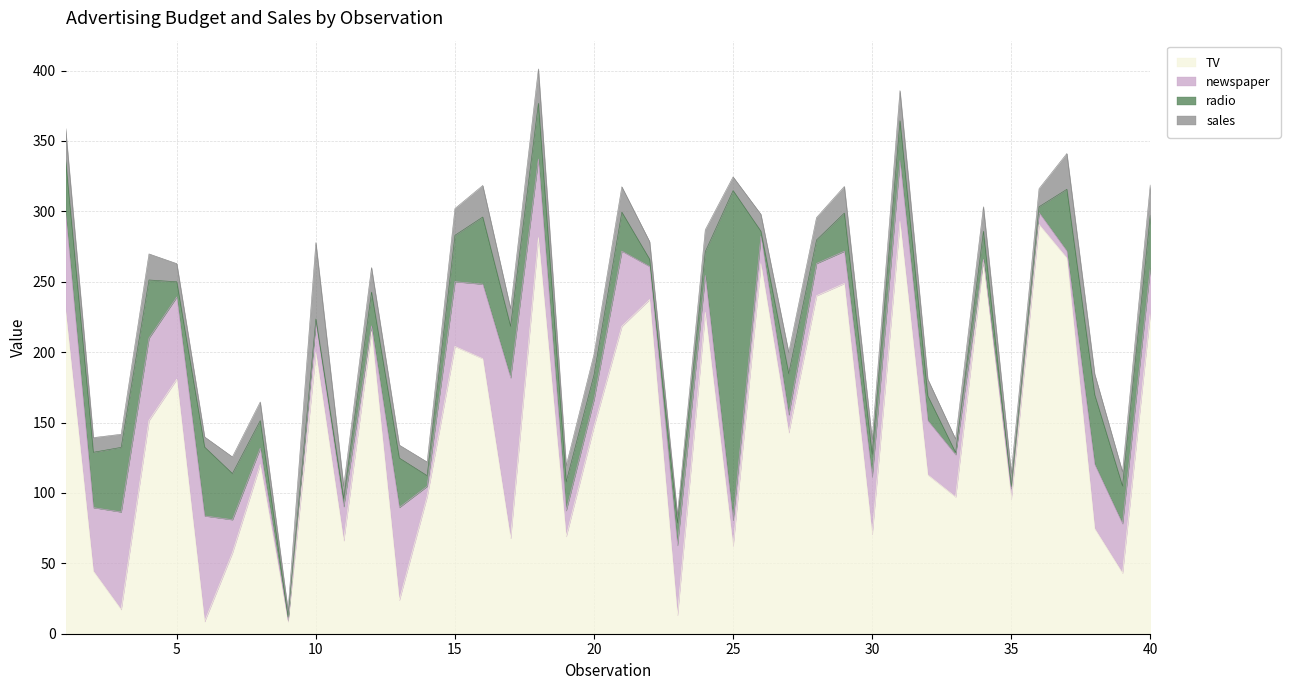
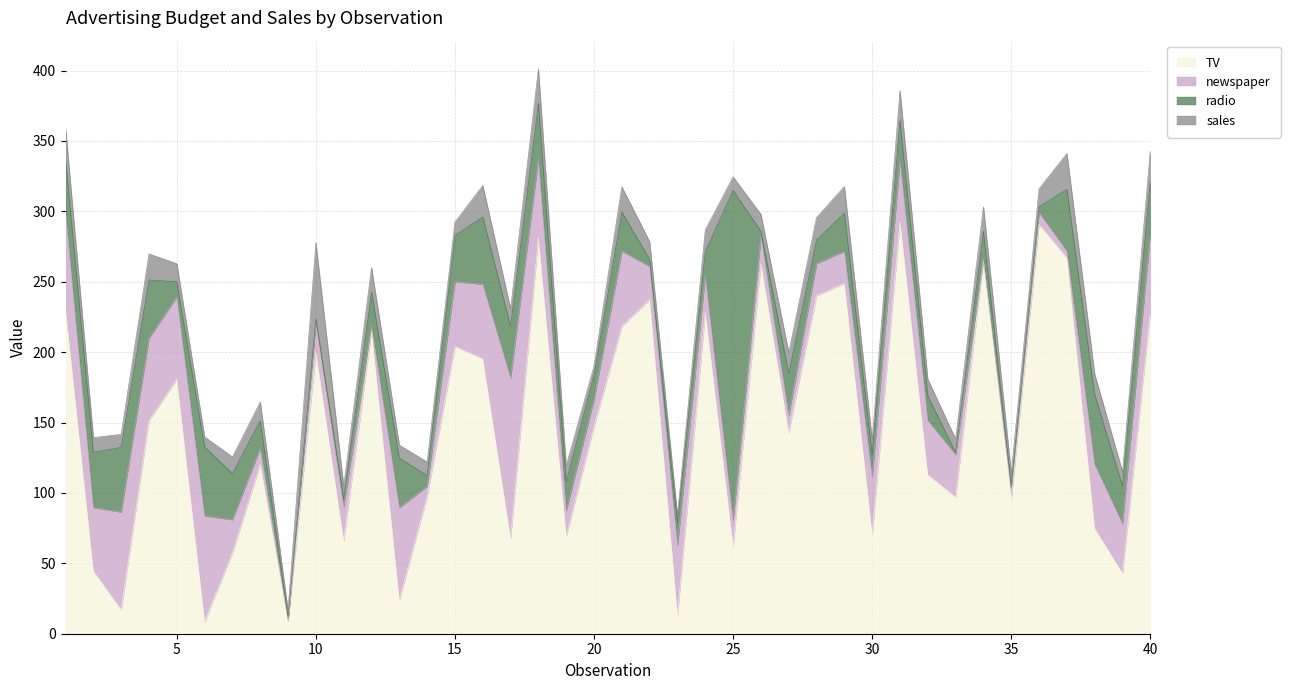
  {
    "TV": {
      "5": 181,
      "10": 200,
      "15": 204,
      "20": 147,
      "25": 62,
      "30": 71,
      "35": 96,
      "40": 228
    },
    "newspaper": {
      "5": 58,
      "10": 21,
      "15": 46,
      "20": 19,
      "25": 18,
      "30": 41,
-     "40": 32
+     "40": 56
    },
    "radio": {
      "5": 11,
      "10": 3,
      "15": 33,
      "20": 18,
      "25": 234,
      "30": 16,
      "40": 38
    },
    "sales": {
      "5": 13,
      "10": 54,
-     "15": 19,
-     "20": 15,
+     "15": 9,
+     "20": 6,
      "25": 10,
      "30": 10,
      "35": 10,
      "40": 22
    }
  }
